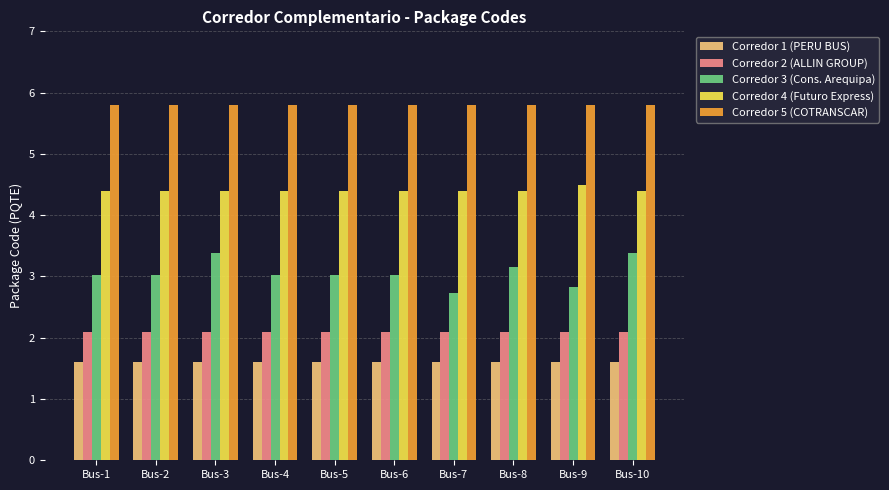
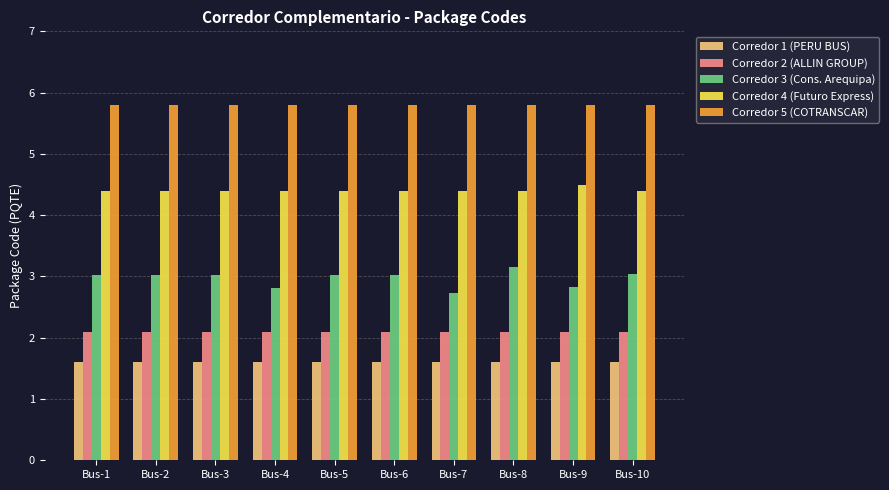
  {
    "Corredor 2 (ALLIN GROUP)": {
      "Bus-1": 2.1,
      "Bus-2": 2.1,
      "Bus-3": 2.1,
      "Bus-4": 2.1,
      "Bus-5": 2.1,
      "Bus-6": 2.1,
      "Bus-7": 2.1,
      "Bus-8": 2.1,
      "Bus-9": 2.1,
      "Bus-10": 2.1
    },
    "Corredor 3 (Cons. Arequipa)": {
      "Bus-1": 3.0,
      "Bus-2": 3.0,
-     "Bus-3": 3.4,
-     "Bus-4": 3.0,
+     "Bus-3": 3.0,
+     "Bus-4": 2.8,
      "Bus-5": 3.0,
      "Bus-6": 3.0,
      "Bus-7": 2.7,
      "Bus-8": 3.2,
      "Bus-9": 2.8,
-     "Bus-10": 3.4
+     "Bus-10": 3.0
    },
    "Corredor 5 (COTRANSCAR)": {
      "Bus-1": 5.8,
      "Bus-2": 5.8,
      "Bus-3": 5.8,
      "Bus-4": 5.8,
      "Bus-5": 5.8,
      "Bus-6": 5.8,
      "Bus-7": 5.8,
      "Bus-8": 5.8,
      "Bus-9": 5.8,
      "Bus-10": 5.8
    }
  }
